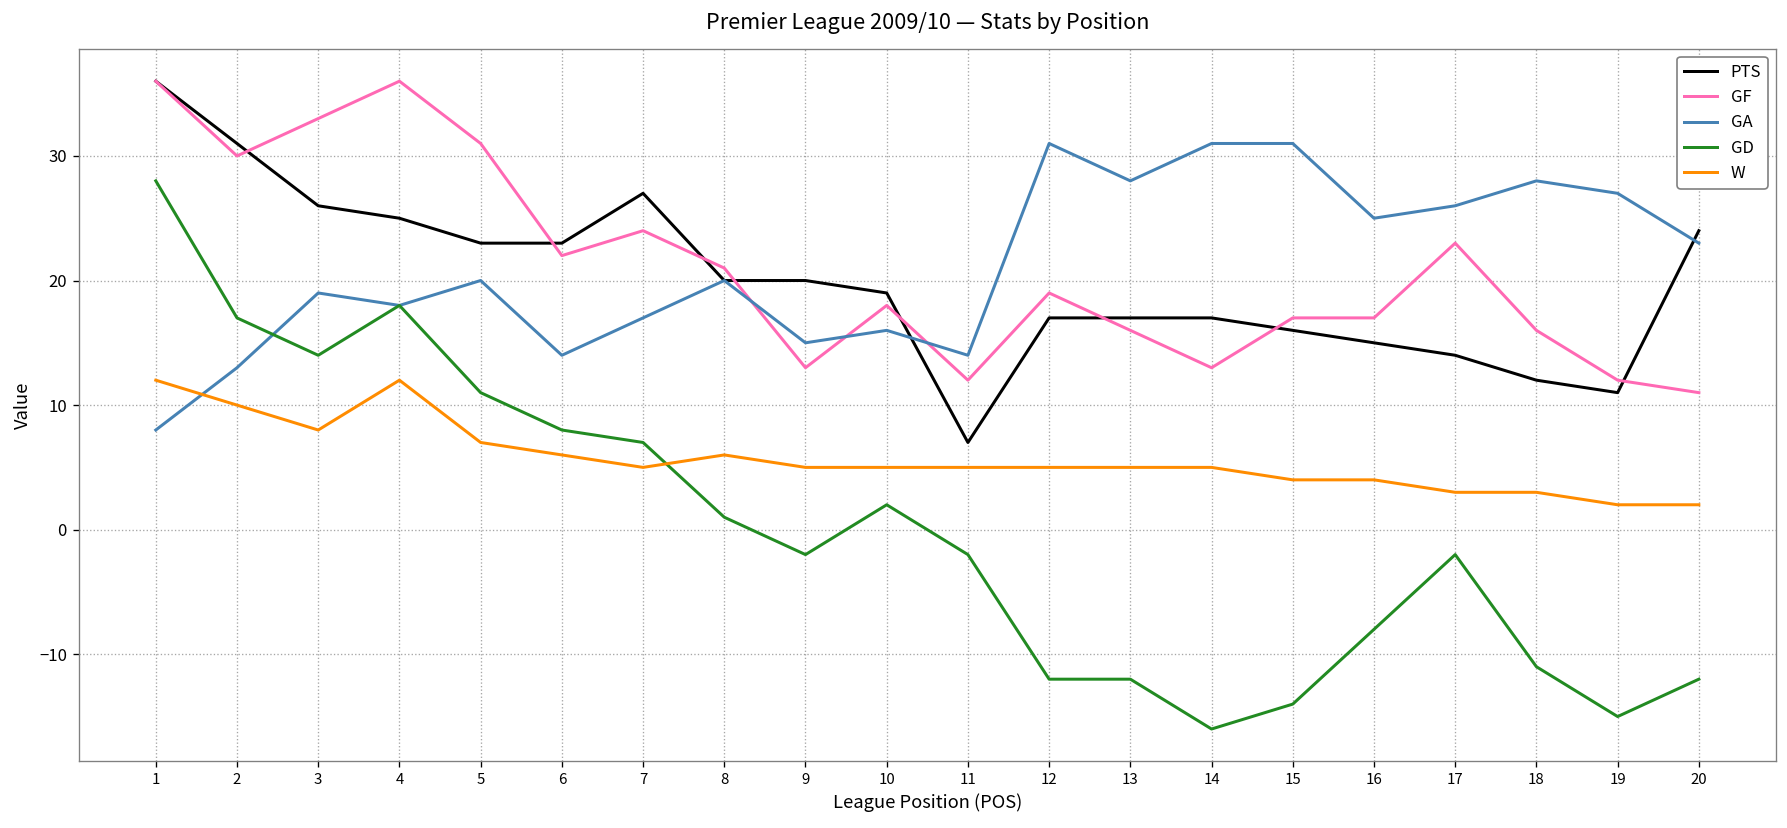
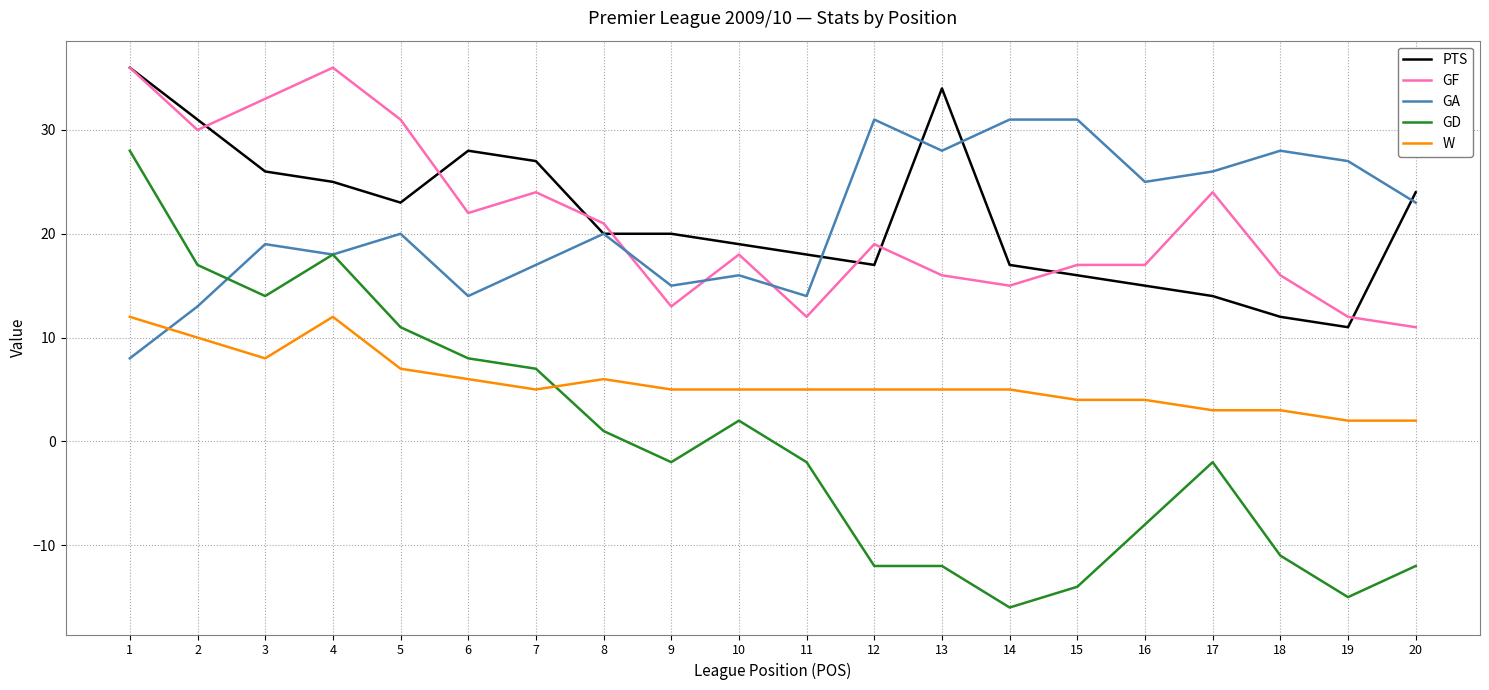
  {
    "PTS": {
      "2": 31,
      "3": 26,
      "4": 25,
      "5": 23,
-     "6": 23,
+     "6": 28,
      "7": 27,
      "9": 20,
      "10": 19,
-     "11": 7,
+     "11": 18,
      "12": 17,
-     "13": 17,
+     "13": 34,
      "14": 17,
      "15": 16,
      "16": 15,
      "17": 14,
      "18": 12,
      "19": 11,
      "20": 24
    },
    "GF": {
      "2": 30,
      "3": 33,
      "4": 36,
      "5": 31,
      "6": 22,
      "7": 24,
      "8": 21,
      "9": 13,
      "10": 18,
      "11": 12,
      "12": 19,
      "13": 16,
-     "14": 13,
+     "14": 15,
      "15": 17,
      "16": 17,
-     "17": 23,
+     "17": 24,
      "18": 16,
      "19": 12,
      "20": 11
    },
    "GA": {
      "1": 8,
      "2": 13,
      "3": 19,
      "5": 20,
      "6": 14,
      "7": 17,
      "9": 15,
      "10": 16,
      "11": 14,
      "12": 31,
      "13": 28,
      "14": 31,
      "15": 31,
      "16": 25,
      "17": 26,
      "18": 28,
      "19": 27,
      "20": 23
    },
    "GD": {
      "1": 28,
      "2": 17,
      "3": 14,
      "5": 11,
      "6": 8,
      "7": 7,
      "8": 1,
      "9": -2,
      "10": 2,
      "11": -2,
      "12": -12,
      "13": -12,
      "14": -16,
      "15": -14,
      "16": -8,
      "17": -2,
      "18": -11,
      "19": -15,
      "20": -12
    },
    "W": {
      "1": 12,
      "2": 10,
      "3": 8,
      "4": 12,
      "5": 7,
      "6": 6,
      "7": 5,
      "8": 6,
      "9": 5,
      "10": 5,
      "11": 5,
      "12": 5,
      "13": 5,
      "14": 5,
      "15": 4,
      "16": 4,
      "17": 3,
      "18": 3,
      "19": 2,
      "20": 2
    }
  }
